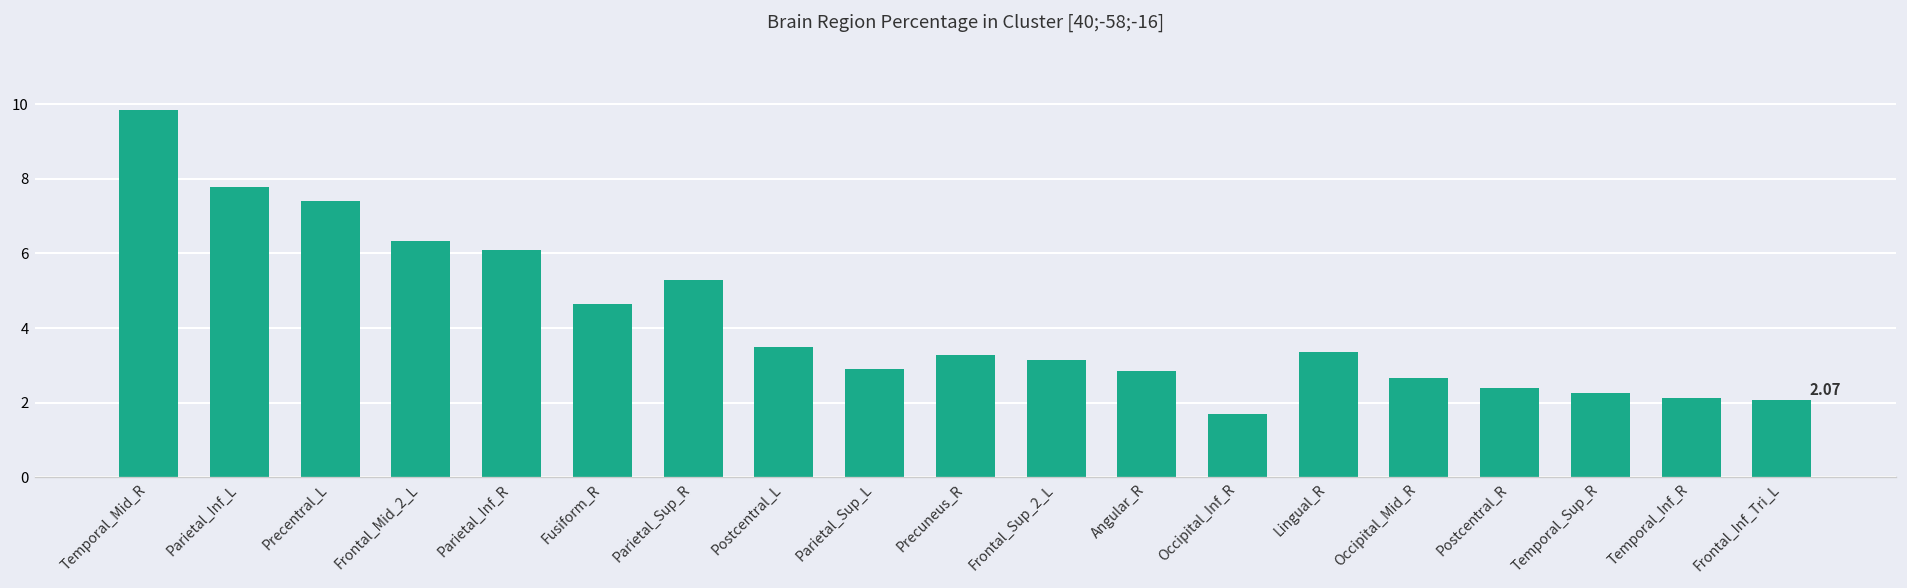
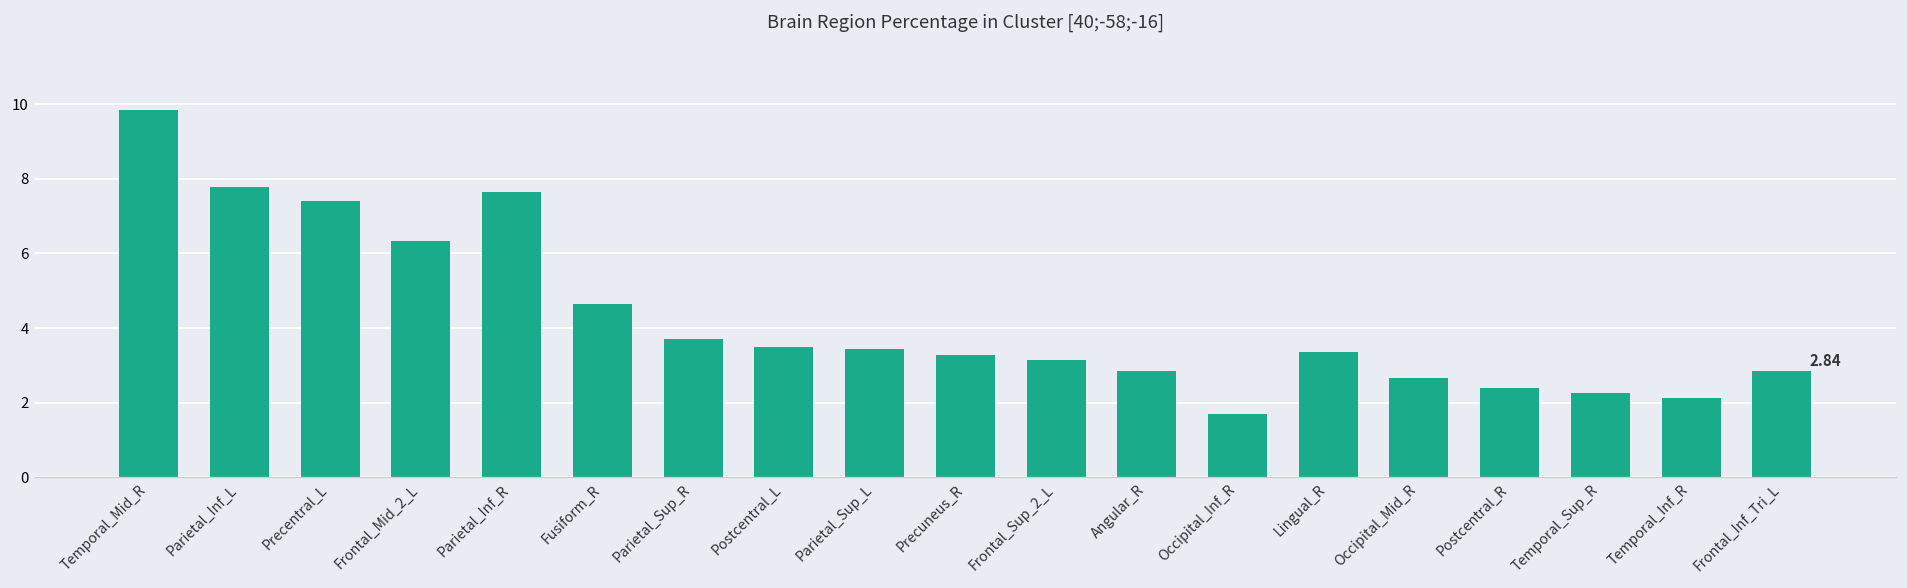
  {
-   "Parietal_Inf_R": 6.1,
-   "Parietal_Sup_R": 5.3,
-   "Parietal_Sup_L": 2.9,
-   "Frontal_Inf_Tri_L": 2.07
+   "Parietal_Inf_R": 7.6,
+   "Parietal_Sup_R": 3.7,
+   "Parietal_Sup_L": 3.4,
+   "Frontal_Inf_Tri_L": 2.84
  }
